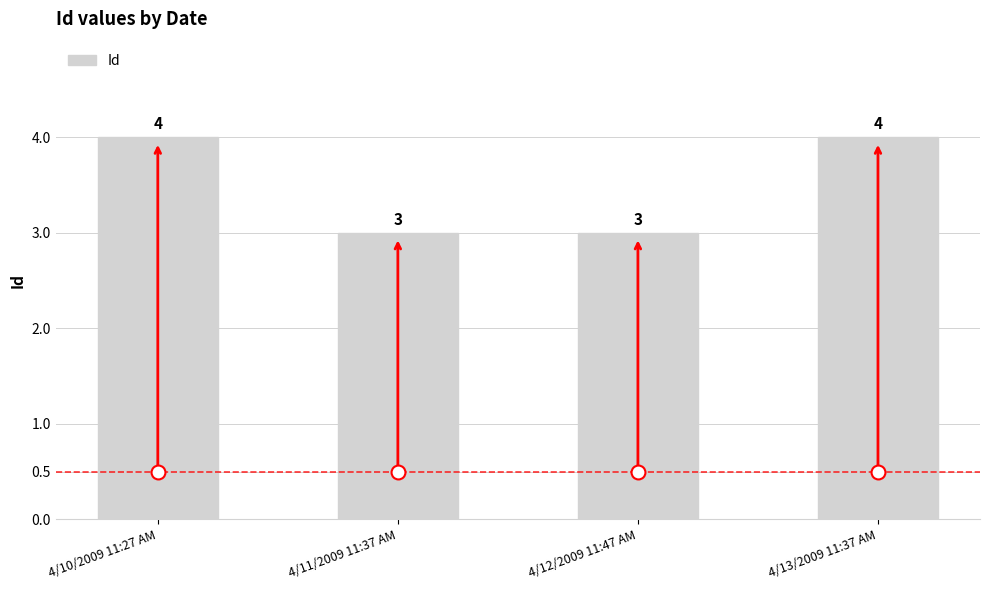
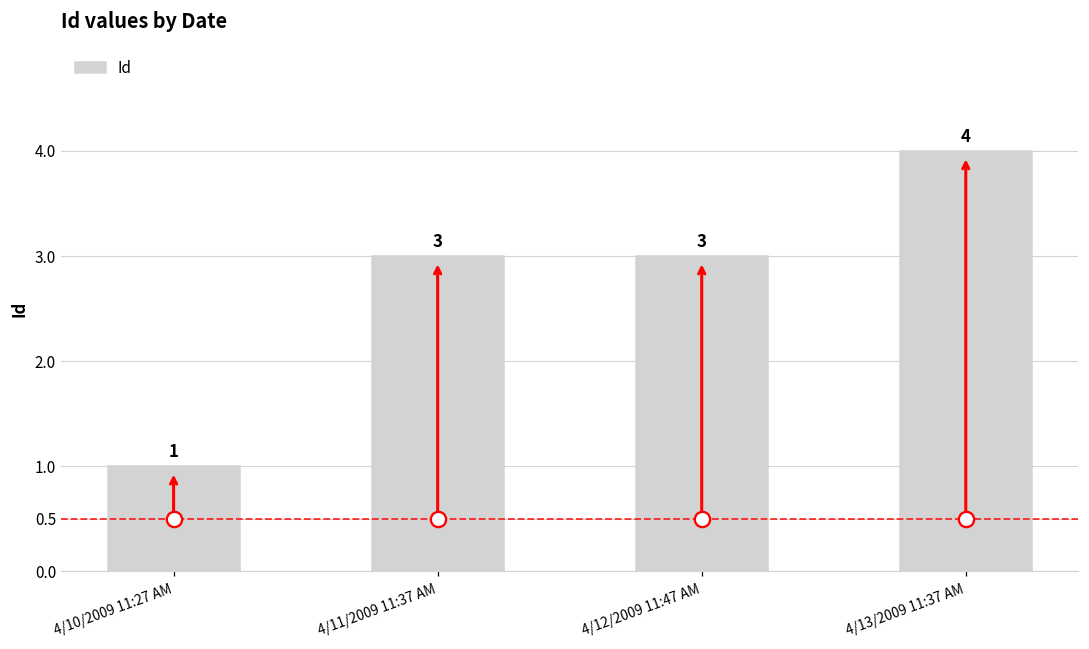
  {
    "Id": {
-     "4/10/2009 11:27 AM": 4,
+     "4/10/2009 11:27 AM": 1,
      "4/11/2009 11:37 AM": 3,
      "4/12/2009 11:47 AM": 3,
      "4/13/2009 11:37 AM": 4
    }
  }
